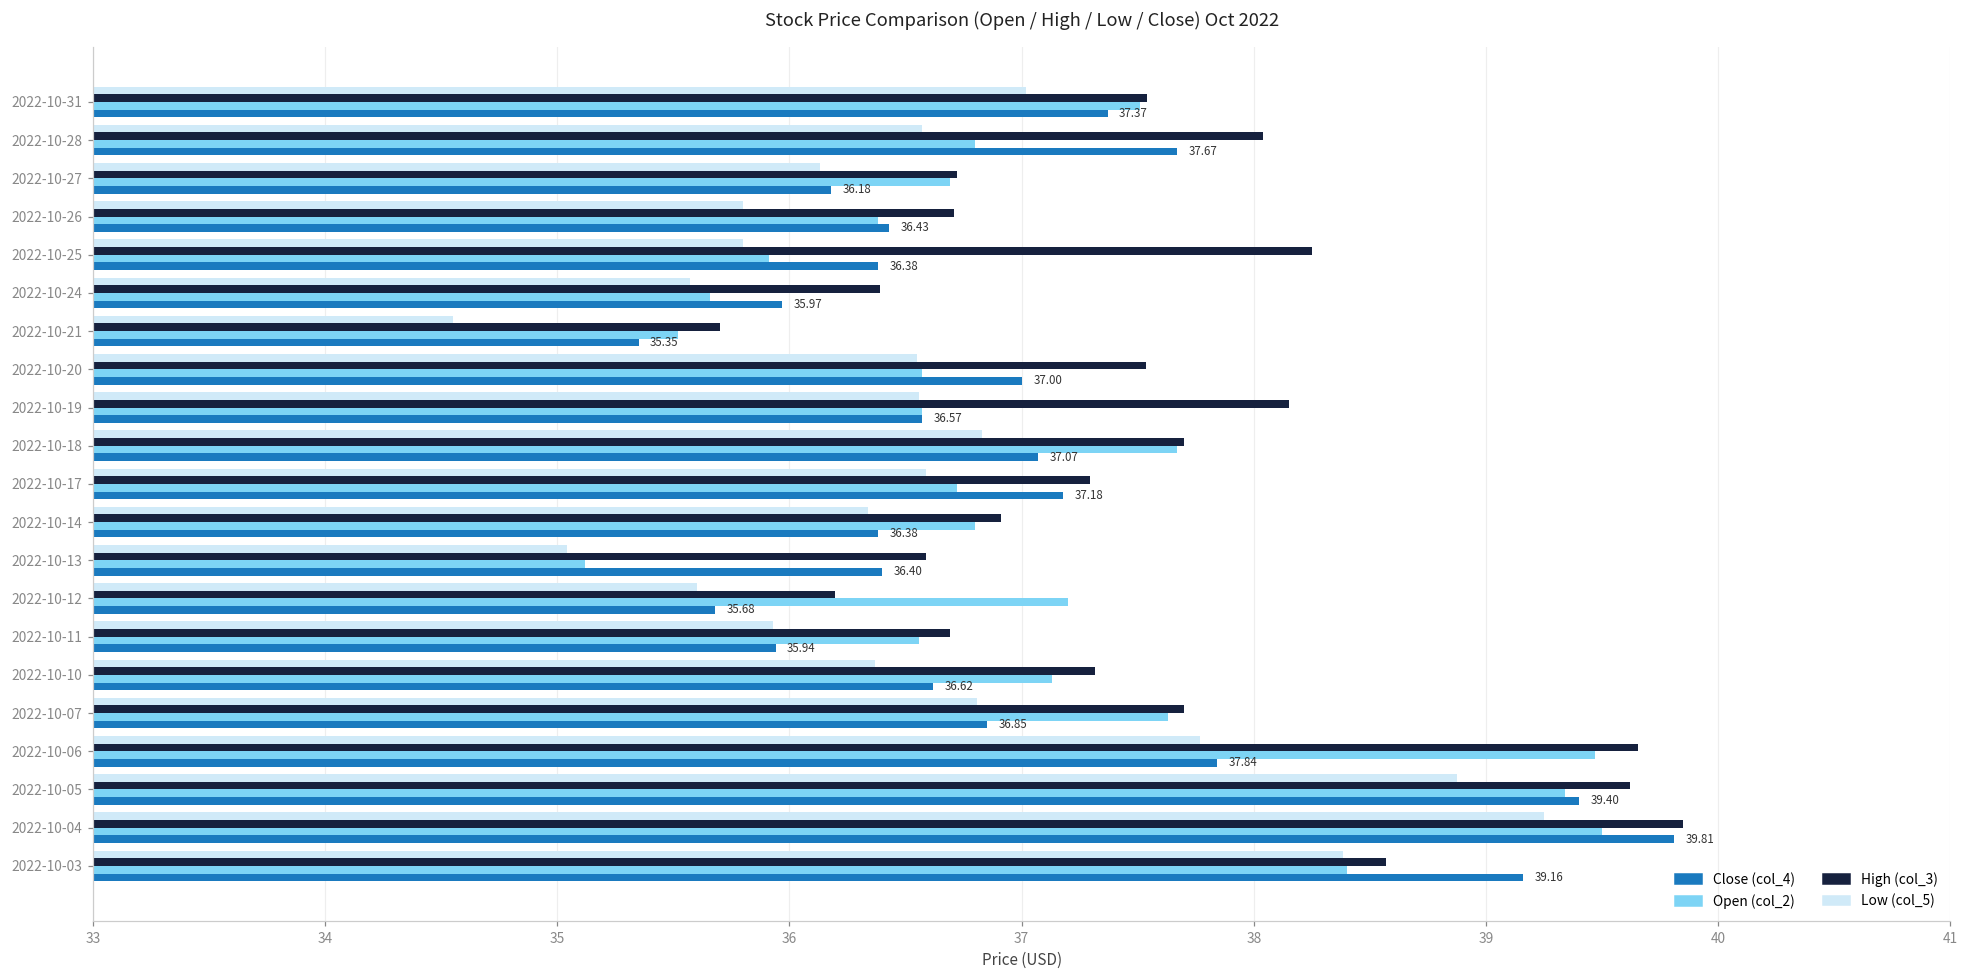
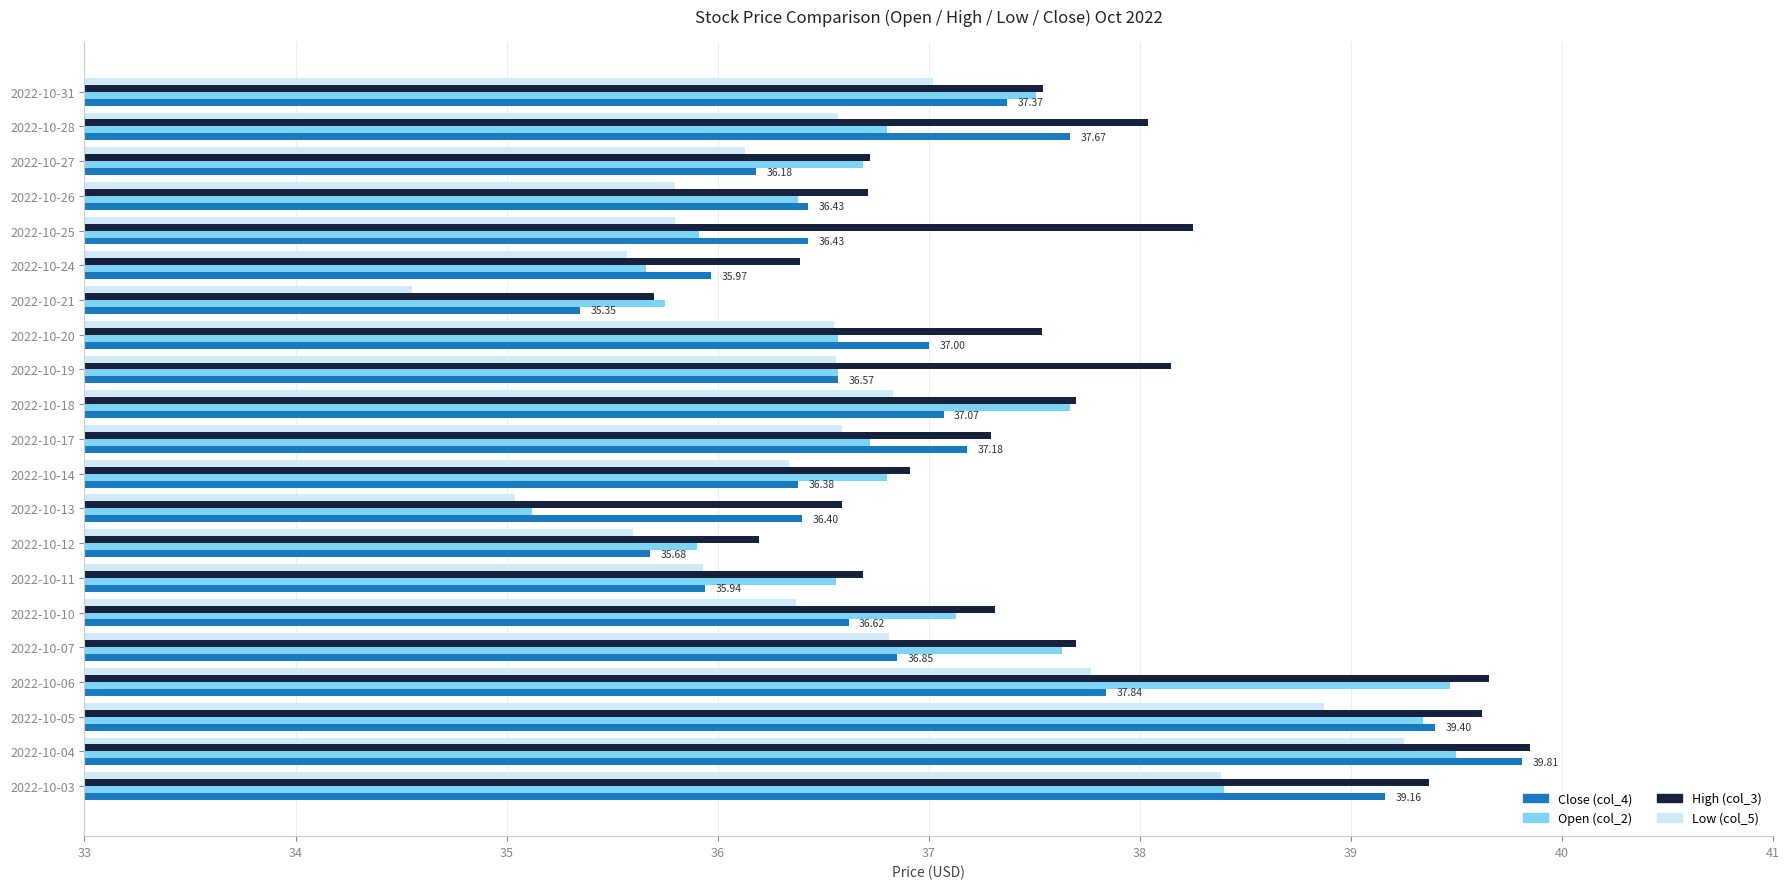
  {
    "Close (col_4)": {
      "2022-10-31": 37.37,
      "2022-10-28": 37.67,
      "2022-10-27": 36.18,
      "2022-10-26": 36.43,
-     "2022-10-25": 36.38,
+     "2022-10-25": 36.43,
      "2022-10-24": 35.97,
      "2022-10-21": 35.35,
      "2022-10-20": 37.00,
      "2022-10-19": 36.57,
      "2022-10-18": 37.07,
      "2022-10-17": 37.18,
      "2022-10-14": 36.38,
      "2022-10-13": 36.40,
      "2022-10-12": 35.68,
      "2022-10-11": 35.94,
      "2022-10-10": 36.62,
      "2022-10-07": 36.85,
      "2022-10-06": 37.84,
      "2022-10-05": 39.40,
      "2022-10-04": 39.81,
      "2022-10-03": 39.16
    },
    "Open (col_2)": {
      "2022-10-28": 36.80,
      "2022-10-27": 36.69,
      "2022-10-26": 36.38,
      "2022-10-25": 35.91,
      "2022-10-24": 35.66,
-     "2022-10-21": 35.52,
+     "2022-10-21": 35.75,
      "2022-10-20": 36.57,
      "2022-10-18": 37.67,
      "2022-10-17": 36.72,
      "2022-10-14": 36.80,
      "2022-10-13": 35.12,
-     "2022-10-12": 37.2,
+     "2022-10-12": 35.9,
      "2022-10-11": 36.56,
      "2022-10-10": 37.13,
      "2022-10-07": 37.63,
      "2022-10-06": 39.47,
      "2022-10-05": 39.34,
      "2022-10-04": 39.50,
      "2022-10-03": 38.40
    },
    "High (col_3)": {
      "2022-10-31": 37.54,
      "2022-10-28": 38.04,
      "2022-10-27": 36.72,
      "2022-10-26": 36.71,
      "2022-10-25": 38.25,
      "2022-10-24": 36.39,
      "2022-10-21": 35.70,
      "2022-10-20": 37.54,
      "2022-10-19": 38.15,
      "2022-10-18": 37.70,
      "2022-10-14": 36.91,
      "2022-10-12": 36.20,
      "2022-10-11": 36.69,
      "2022-10-10": 37.32,
      "2022-10-07": 37.70,
      "2022-10-06": 39.66,
      "2022-10-05": 39.62,
-     "2022-10-03": 38.57
+     "2022-10-03": 39.37
    },
    "Low (col_5)": {
      "2022-10-31": 37.02,
      "2022-10-28": 36.57,
      "2022-10-27": 36.13,
      "2022-10-26": 35.80,
      "2022-10-25": 35.80,
      "2022-10-24": 35.57,
      "2022-10-21": 34.55,
      "2022-10-20": 36.55,
      "2022-10-19": 36.56,
      "2022-10-18": 36.83,
      "2022-10-17": 36.59,
      "2022-10-14": 36.34,
      "2022-10-13": 35.04,
      "2022-10-12": 35.60,
      "2022-10-11": 35.93,
      "2022-10-10": 36.37,
      "2022-10-06": 37.77,
      "2022-10-05": 38.87,
      "2022-10-04": 39.25,
      "2022-10-03": 38.39
    }
  }
